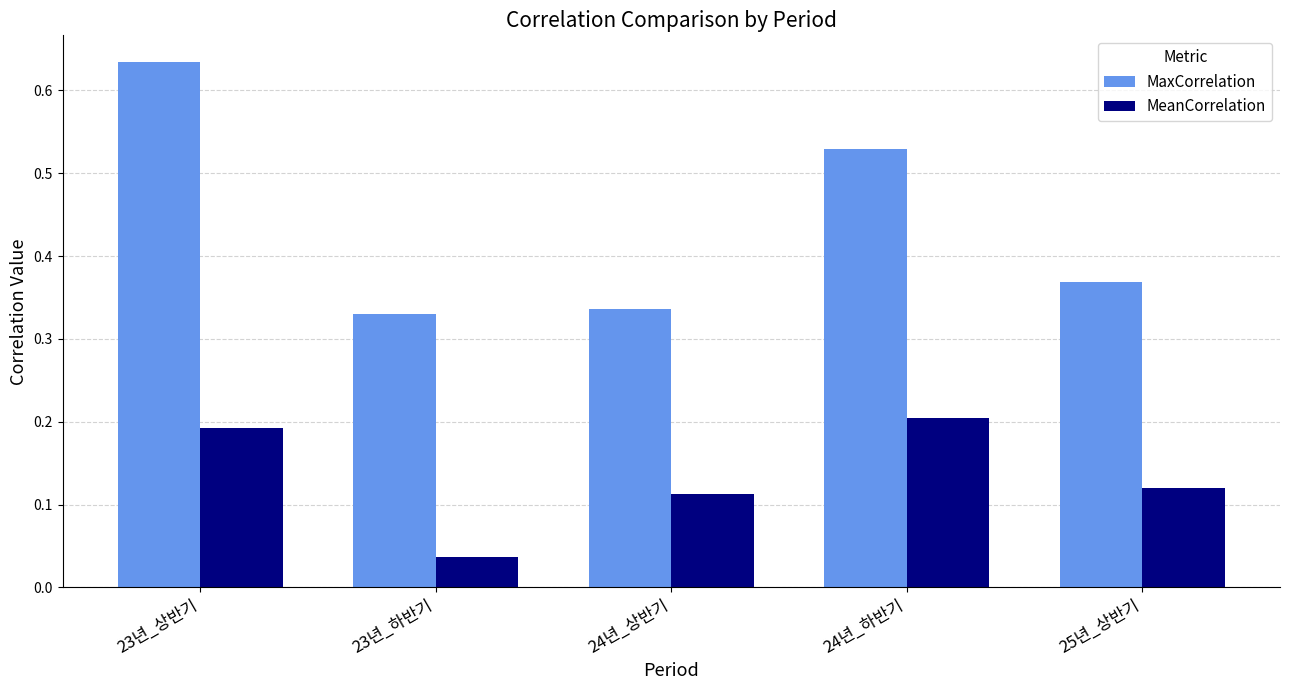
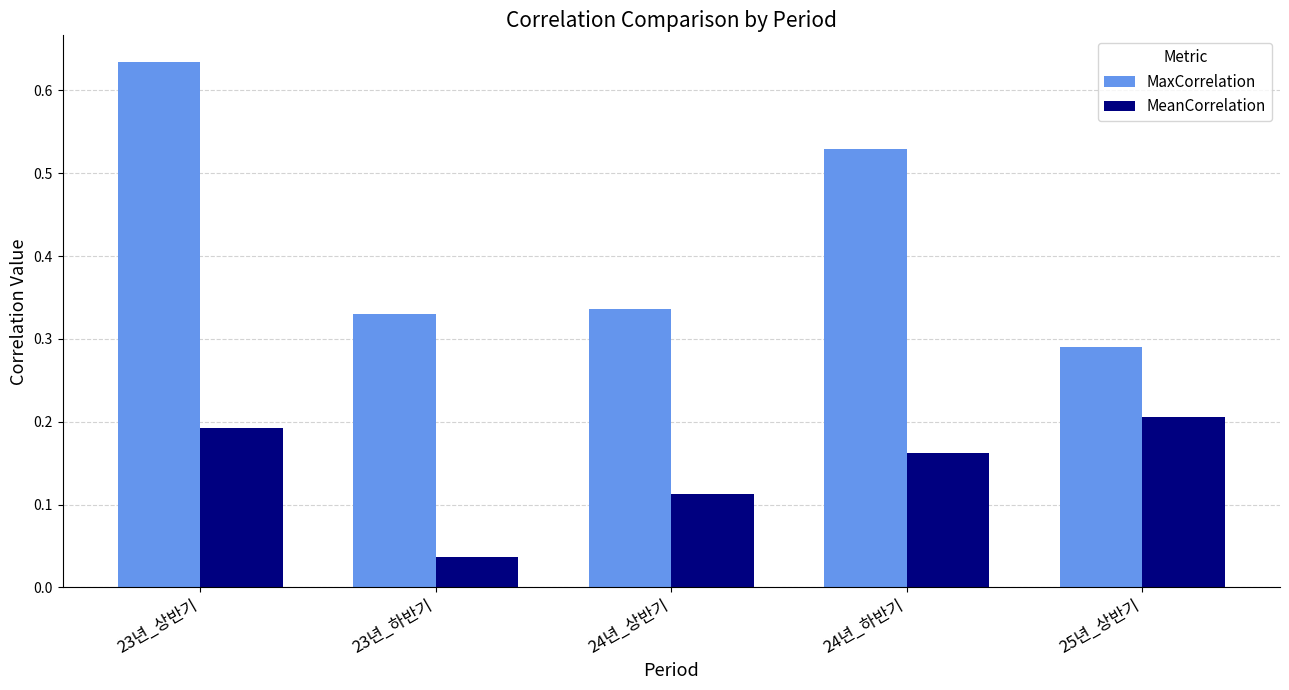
  {
    "MaxCorrelation": {
      "23년_상반기": 0.63,
      "23년_하반기": 0.33,
      "24년_상반기": 0.34,
      "24년_하반기": 0.53,
-     "25년_상반기": 0.37
+     "25년_상반기": 0.29
    },
    "MeanCorrelation": {
      "23년_상반기": 0.19,
      "23년_하반기": 0.04,
      "24년_상반기": 0.11,
-     "24년_하반기": 0.20,
-     "25년_상반기": 0.12
+     "24년_하반기": 0.16,
+     "25년_상반기": 0.21
    }
  }
